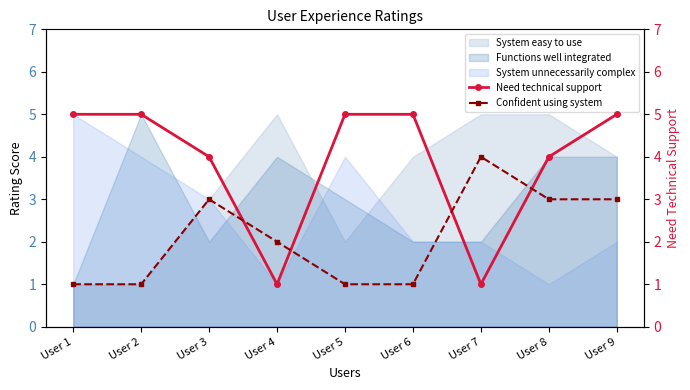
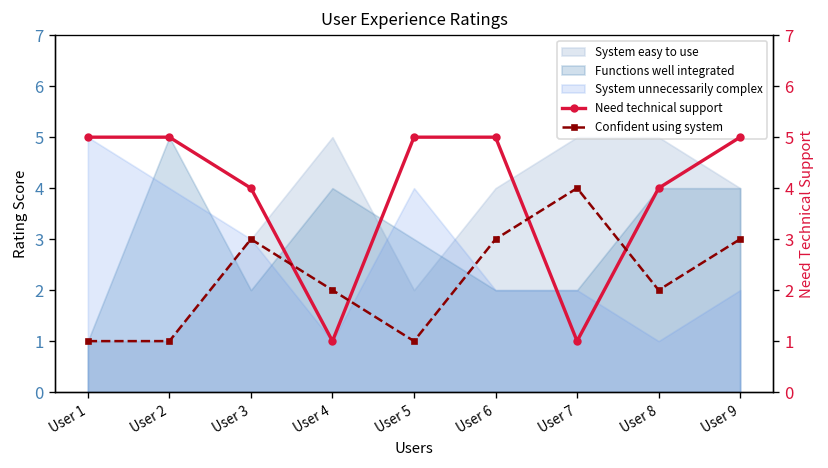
  {
    "Need technical support": {
      "User 1": 5,
      "User 2": 5,
      "User 3": 4,
      "User 4": 1,
      "User 5": 5,
      "User 6": 5,
      "User 7": 1,
      "User 8": 4,
      "User 9": 5
    },
    "Confident using system": {
      "User 1": 1,
      "User 2": 1,
      "User 3": 3,
      "User 4": 2,
      "User 5": 1,
-     "User 6": 1,
+     "User 6": 3,
      "User 7": 4,
-     "User 8": 3,
+     "User 8": 2,
      "User 9": 3
    }
  }
